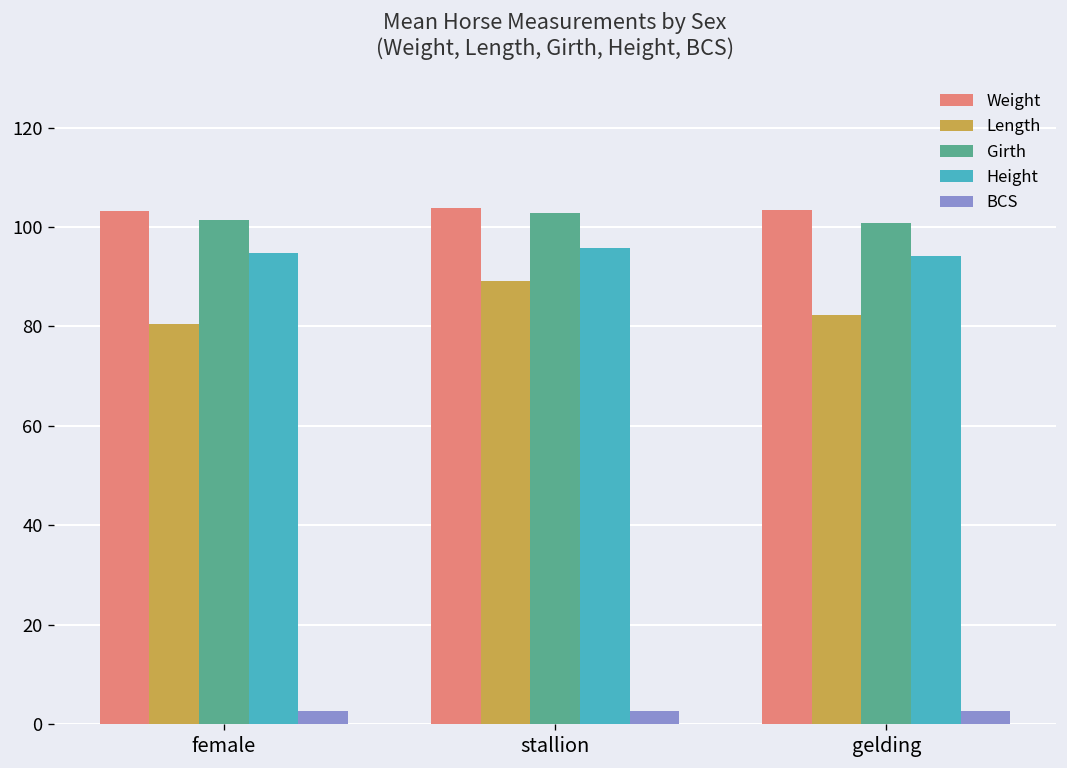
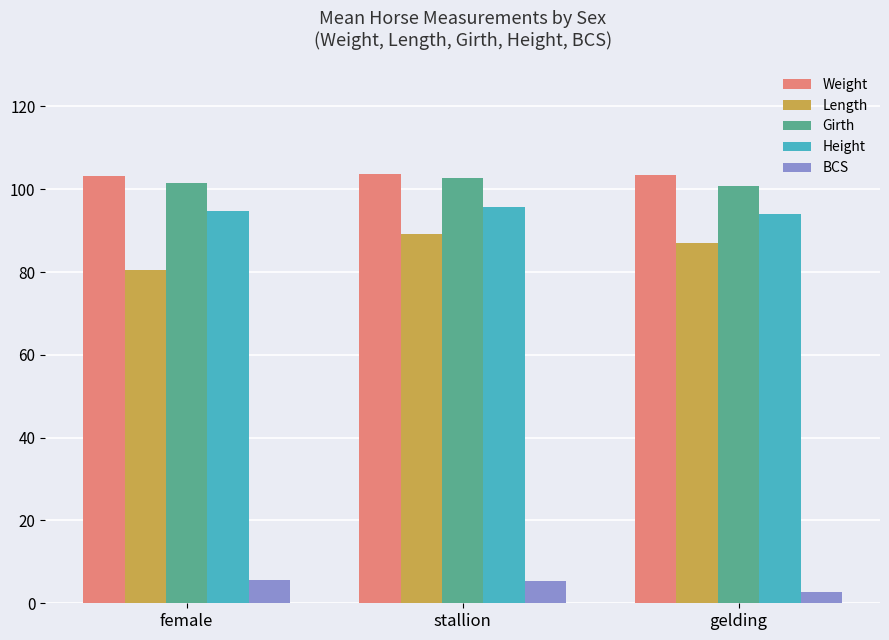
  {
    "Weight": {
      "female": 103,
      "stallion": 104,
      "gelding": 104
    },
    "Length": {
      "female": 81,
      "stallion": 89,
-     "gelding": 82
+     "gelding": 87
    },
    "BCS": {
-     "female": 3,
-     "stallion": 3,
+     "female": 6,
+     "stallion": 5,
      "gelding": 3
    }
  }
